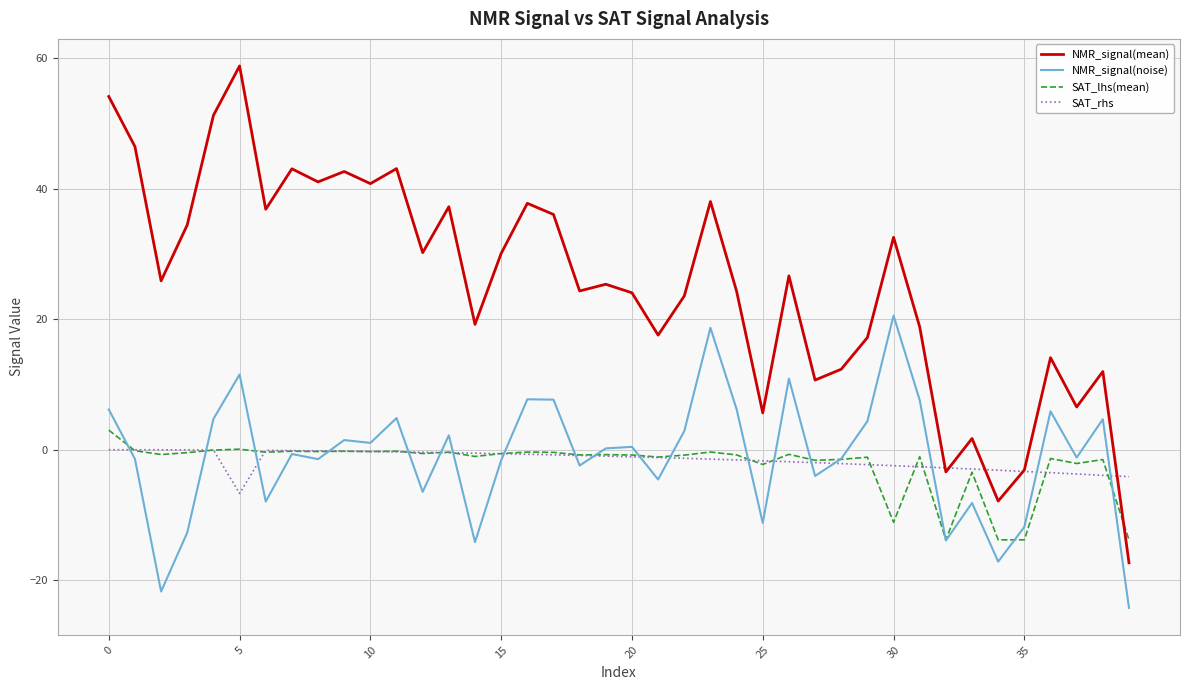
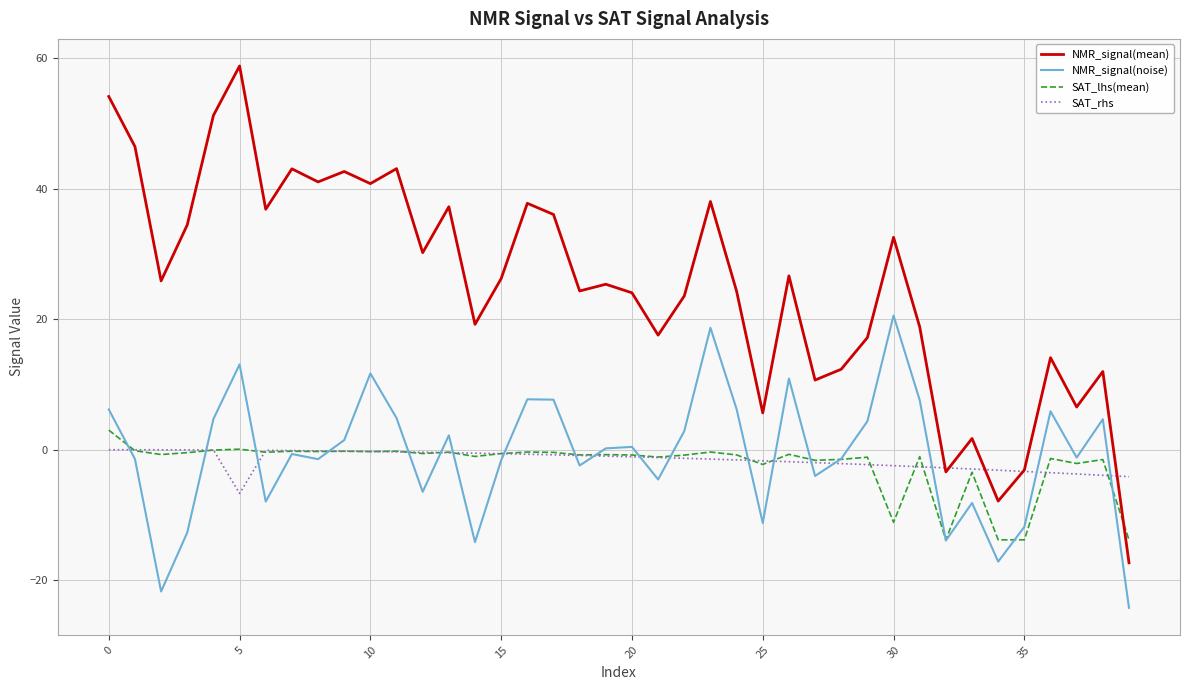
  {
    "NMR_signal(mean)": {
      "0": 54,
      "5": 59,
      "10": 41,
-     "15": 30,
+     "15": 26,
      "20": 24,
      "25": 6,
      "30": 33
    },
    "NMR_signal(noise)": {
      "0": 6,
-     "5": 12,
-     "10": 1,
+     "5": 13,
+     "10": 12,
      "15": -2,
      "20": 0,
      "25": -11,
      "30": 21,
      "35": -12
    },
    "SAT_lhs(mean)": {
      "0": 3,
      "5": 0,
      "25": -2,
      "30": -11,
      "35": -14
    },
    "SAT_rhs": {
      "0": 0,
      "5": -7,
      "25": -2,
      "30": -2
    }
  }
